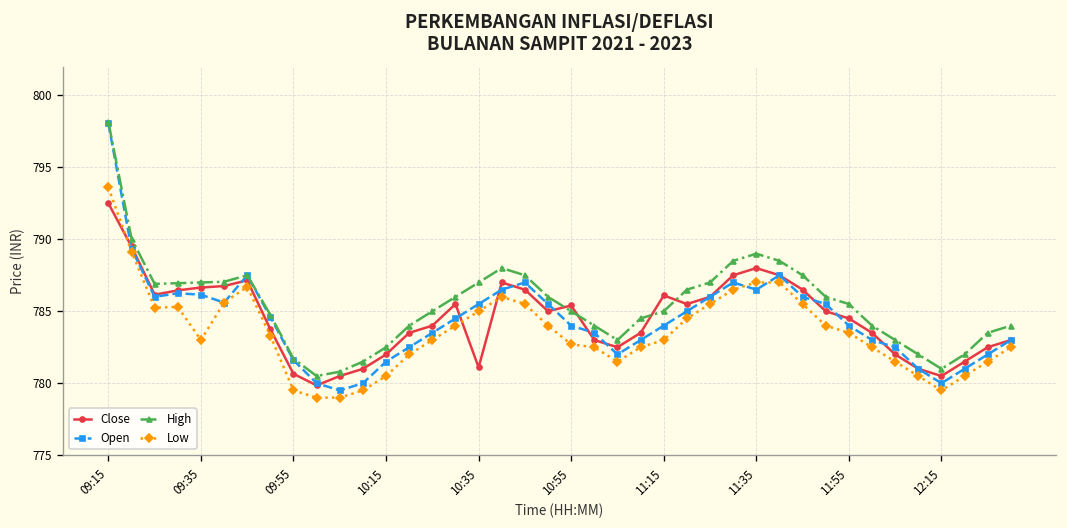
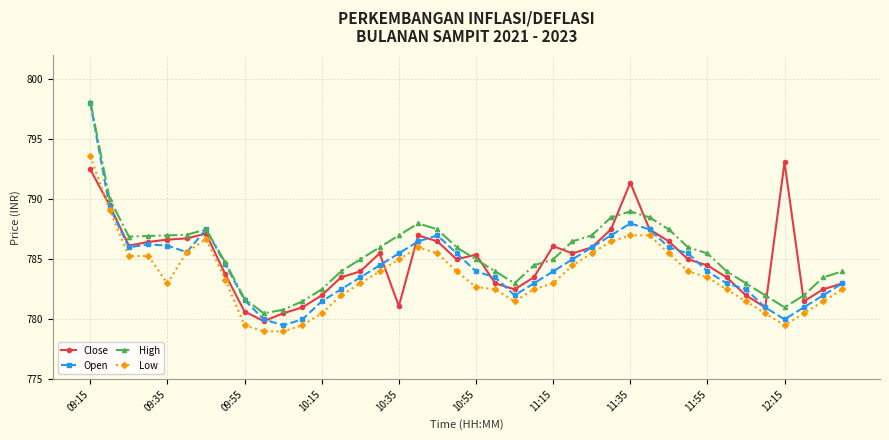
  {
    "Close": {
      "09:15": 792.5,
      "09:35": 786.7,
      "09:55": 780.7,
      "10:15": 782.0,
      "10:35": 781.1,
      "10:55": 785.4,
      "11:15": 786.1,
-     "11:35": 788.0,
+     "11:35": 791.4,
      "11:55": 784.5,
-     "12:15": 780.5
+     "12:15": 793.1
    },
    "Open": {
      "09:35": 786.2,
      "10:15": 781.5,
      "10:35": 785.5,
      "10:55": 784.0,
      "11:15": 784.0,
-     "11:35": 786.5,
+     "11:35": 788.0,
      "11:55": 784.0,
      "12:15": 780.0
    },
    "High": {
      "09:35": 787.0,
      "10:15": 782.5,
      "10:35": 787.0,
      "10:55": 785.0,
      "11:15": 785.0,
      "11:35": 789.0,
      "11:55": 785.5,
      "12:15": 781.0
    },
    "Low": {
      "09:15": 793.6,
      "09:35": 783.0,
      "09:55": 779.5,
      "10:15": 780.5,
      "10:35": 785.0,
      "10:55": 782.7,
      "11:15": 783.0,
      "11:35": 787.0,
      "11:55": 783.5,
      "12:15": 779.5
    }
  }
